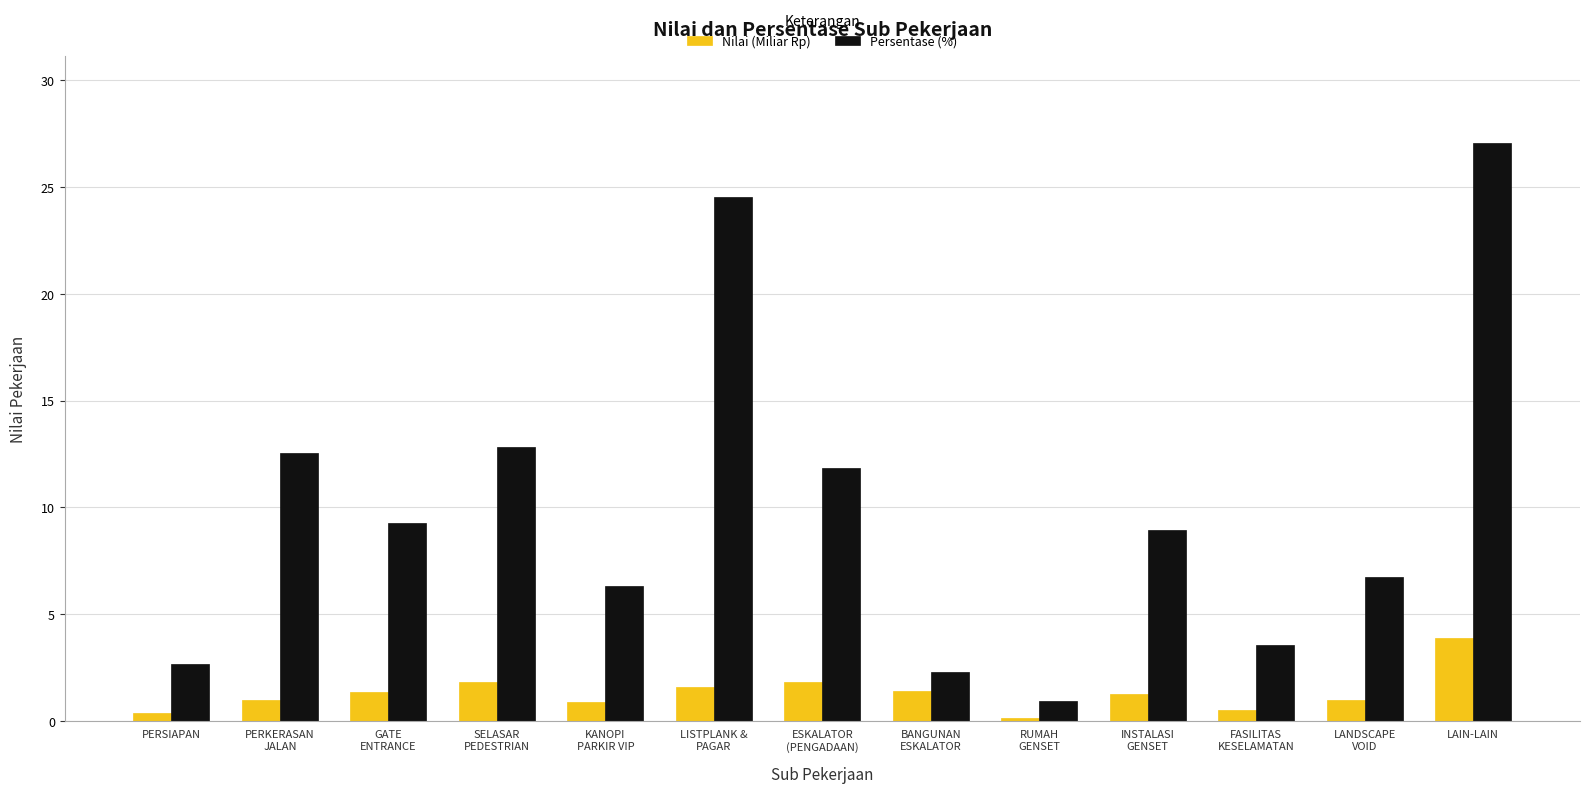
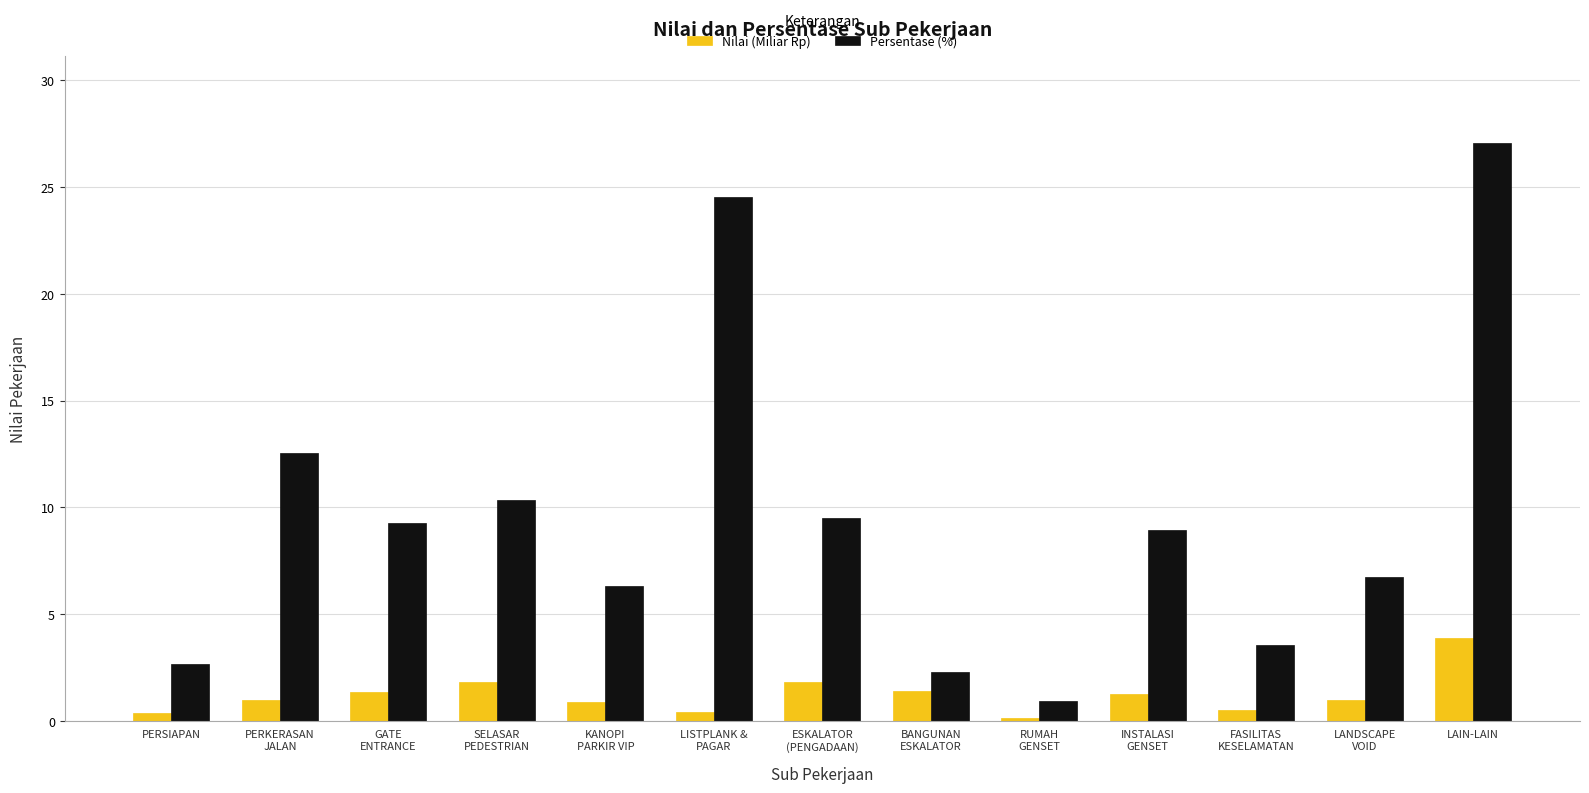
  {
    "Nilai (Miliar Rp)": {
      "PERSIAPAN": 0.4,
      "PERKERASAN JALAN": 1.0,
      "GATE ENTRANCE": 1.3,
      "SELASAR PEDESTRIAN": 1.9,
      "KANOPI PARKIR VIP": 0.9,
-     "LISTPLANK & PAGAR": 1.6,
+     "LISTPLANK & PAGAR": 0.4,
      "ESKALATOR (PENGADAAN)": 1.8,
      "BANGUNAN ESKALATOR": 1.4,
      "RUMAH GENSET": 0.1,
      "INSTALASI GENSET": 1.3,
      "FASILITAS KESELAMATAN": 0.5,
      "LANDSCAPE VOID": 1.0,
      "LAIN-LAIN": 3.9
    },
    "Persentase (%)": {
      "PERSIAPAN": 2.7,
      "PERKERASAN JALAN": 12.6,
      "GATE ENTRANCE": 9.3,
-     "SELASAR PEDESTRIAN": 12.8,
+     "SELASAR PEDESTRIAN": 10.3,
      "KANOPI PARKIR VIP": 6.3,
      "LISTPLANK & PAGAR": 24.5,
-     "ESKALATOR (PENGADAAN)": 11.8,
+     "ESKALATOR (PENGADAAN)": 9.5,
      "BANGUNAN ESKALATOR": 2.3,
      "RUMAH GENSET": 1.0,
      "INSTALASI GENSET": 8.9,
      "FASILITAS KESELAMATAN": 3.6,
      "LANDSCAPE VOID": 6.7,
      "LAIN-LAIN": 27.1
    }
  }
